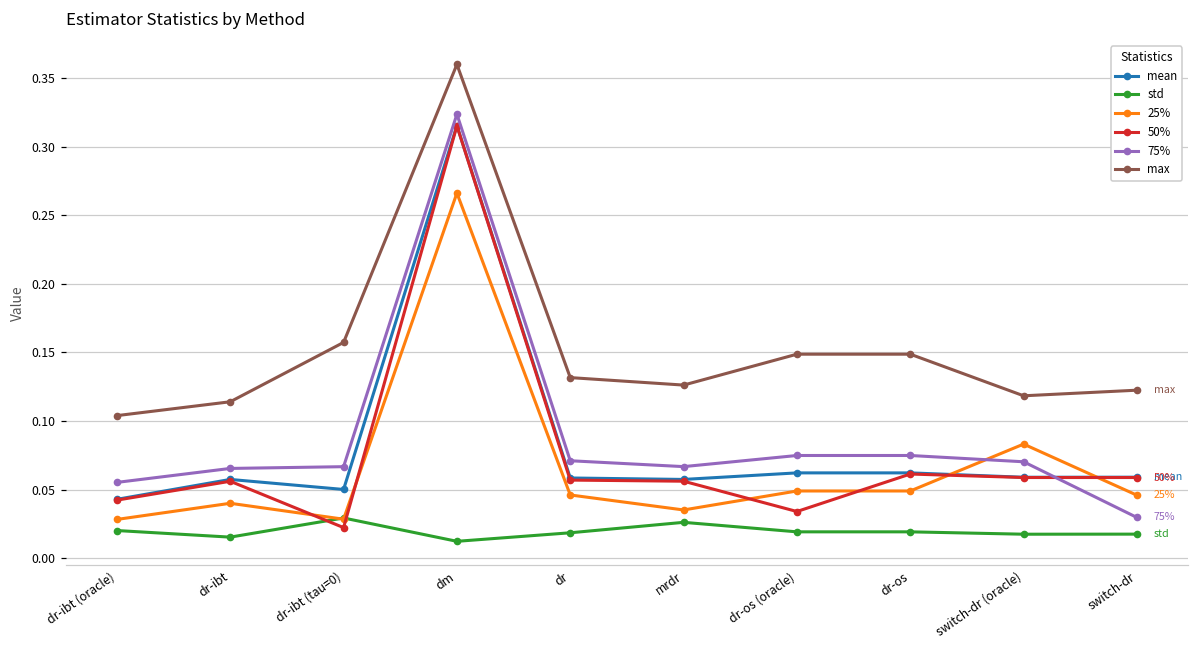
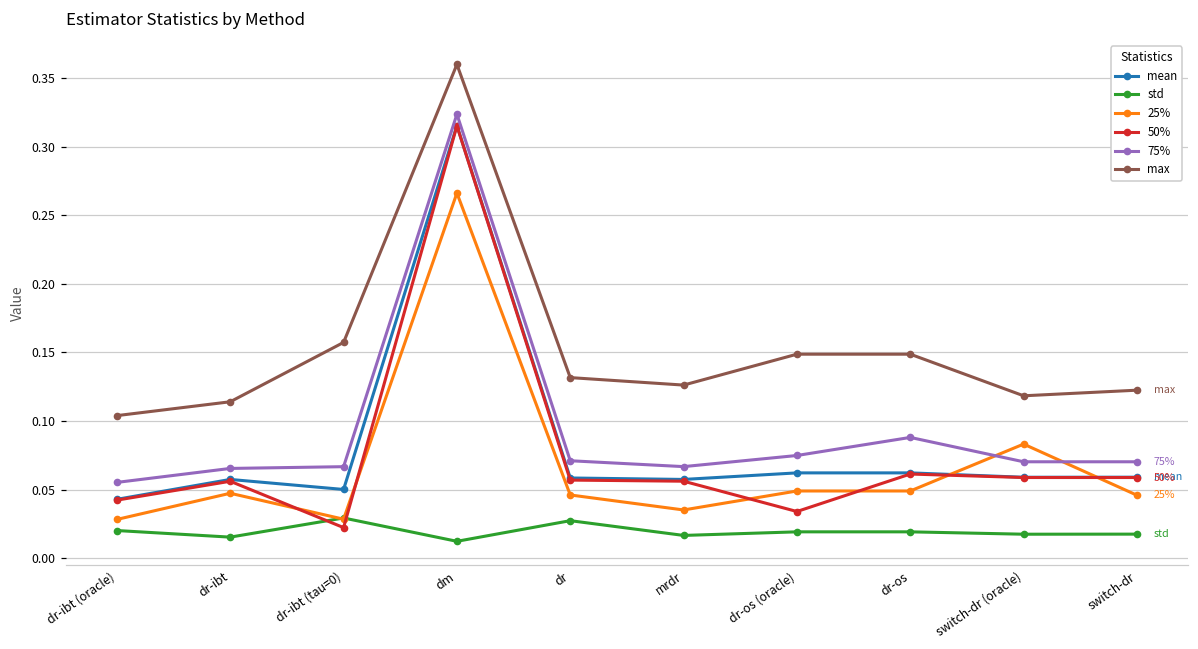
  {
    "mean": {
      "dr-ibt (tau=0)": 0.050,
      "dr-os (oracle)": 0.062
    },
    "std": {
      "dr-ibt (oracle)": 0.020,
      "dr-ibt": 0.015,
      "dm": 0.012,
-     "dr": 0.019,
-     "mrdr": 0.026,
+     "dr": 0.027,
+     "mrdr": 0.017,
      "dr-os (oracle)": 0.019,
      "dr-os": 0.019,
      "switch-dr (oracle)": 0.018,
      "switch-dr": 0.018
    },
    "25%": {
      "dr-ibt (oracle)": 0.028,
-     "dr-ibt": 0.040,
+     "dr-ibt": 0.047,
      "dm": 0.266,
      "dr": 0.046,
      "mrdr": 0.035,
      "dr-os (oracle)": 0.049,
      "dr-os": 0.049,
      "switch-dr (oracle)": 0.083
    },
    "50%": {
      "dr-ibt (tau=0)": 0.022,
      "dr-os (oracle)": 0.034
    },
    "75%": {
      "dr-ibt (oracle)": 0.055,
      "dr-ibt": 0.065,
      "dr-ibt (tau=0)": 0.067,
      "dm": 0.324,
      "dr": 0.071,
      "mrdr": 0.067,
      "dr-os (oracle)": 0.075,
-     "dr-os": 0.075,
+     "dr-os": 0.088,
      "switch-dr (oracle)": 0.070,
-     "switch-dr": 0.030
+     "switch-dr": 0.070
    },
    "max": {
      "dr-ibt (oracle)": 0.104,
      "dr-ibt": 0.114,
      "dr-ibt (tau=0)": 0.157,
      "dm": 0.360,
      "dr": 0.132,
      "mrdr": 0.126,
      "dr-os (oracle)": 0.149,
      "dr-os": 0.149,
      "switch-dr (oracle)": 0.118,
      "switch-dr": 0.123
    }
  }
